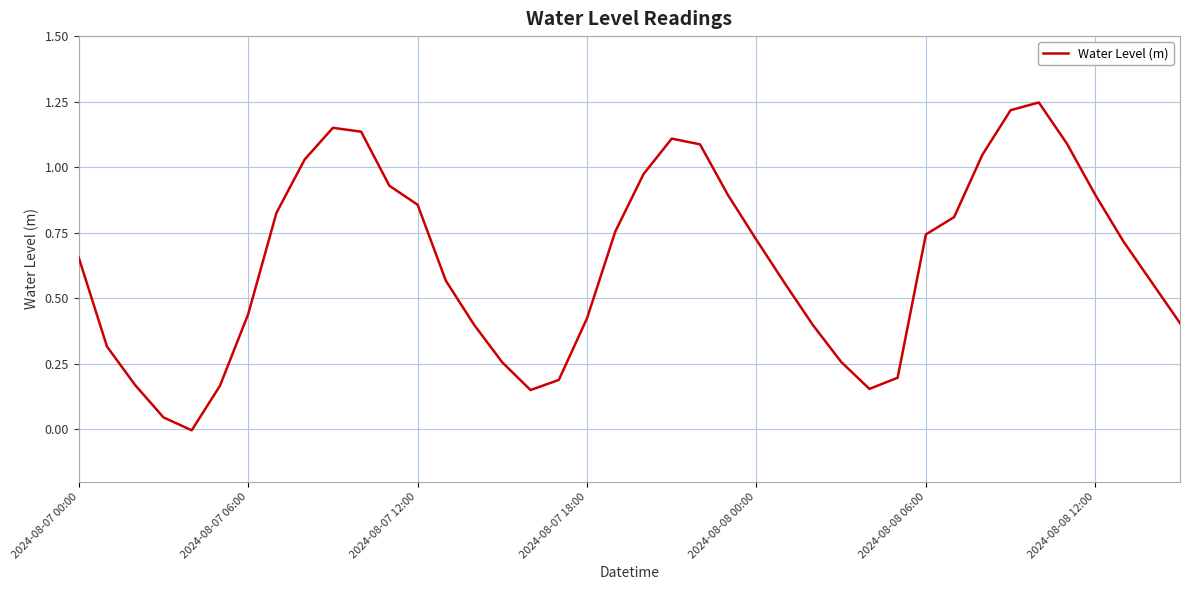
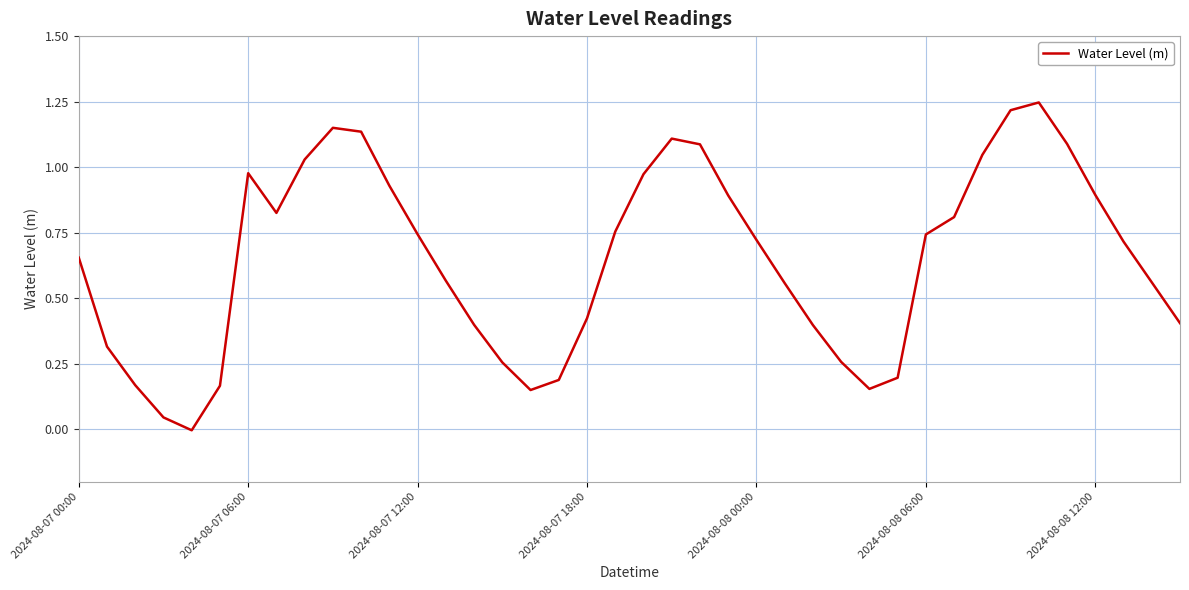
  {
    "2024-08-07 00:00": 0.66,
-   "2024-08-07 06:00": 0.44,
-   "2024-08-07 12:00": 0.86,
+   "2024-08-07 06:00": 0.98,
+   "2024-08-07 12:00": 0.74,
    "2024-08-07 18:00": 0.42,
    "2024-08-08 00:00": 0.72,
    "2024-08-08 06:00": 0.74,
    "2024-08-08 12:00": 0.89
  }
